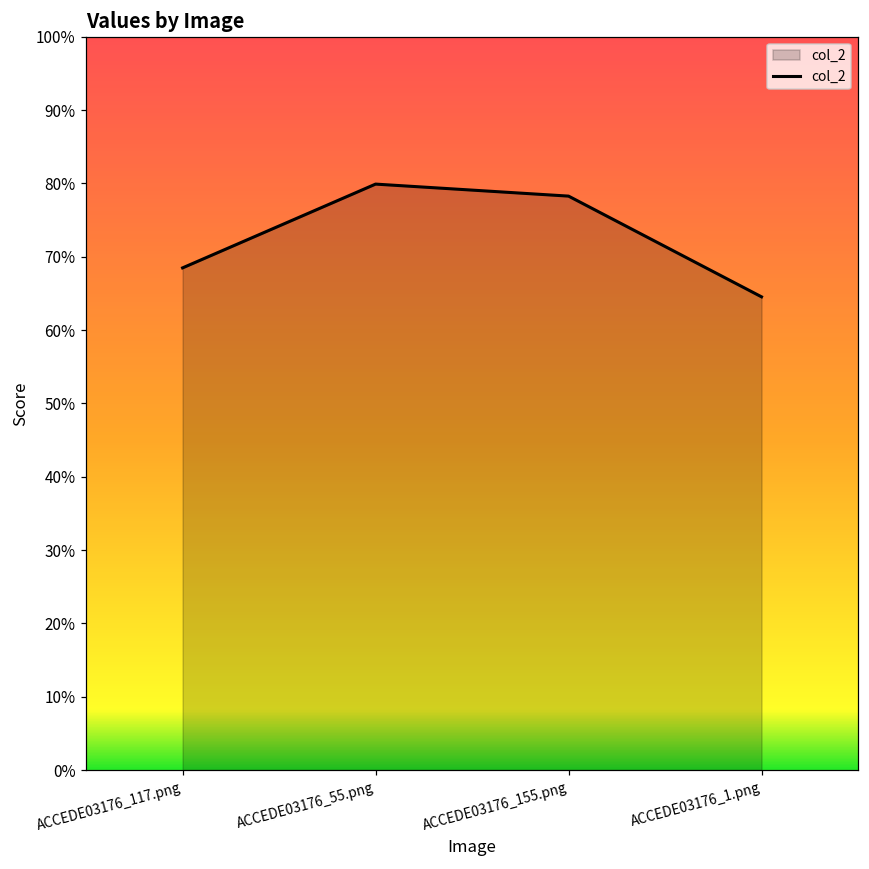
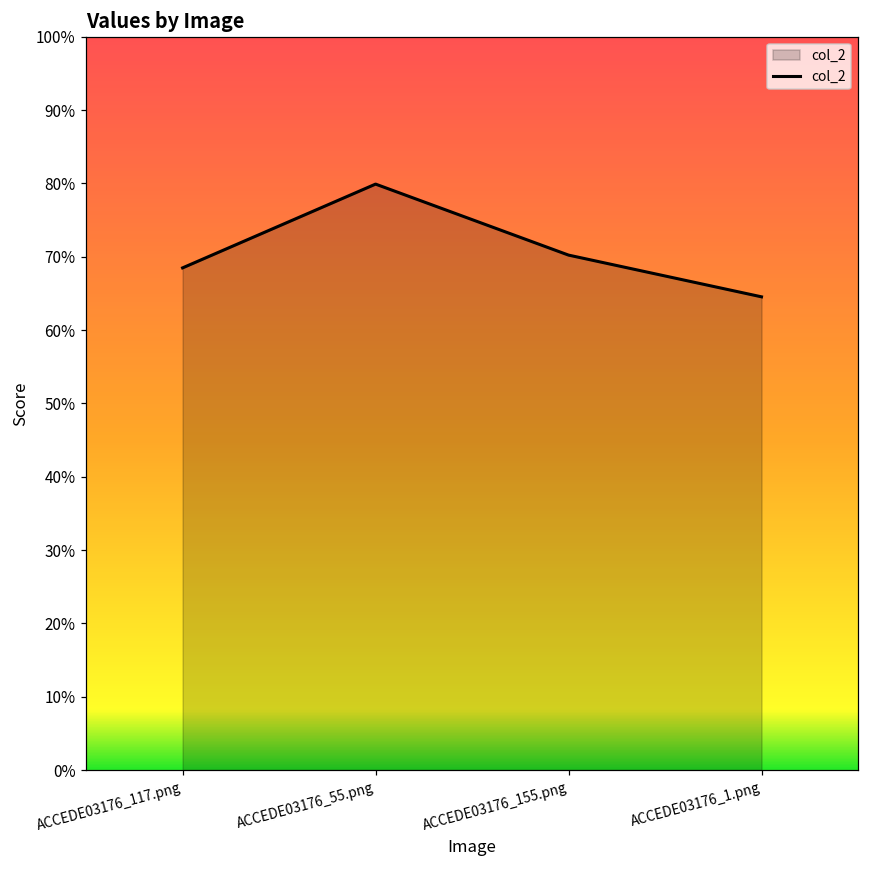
  {
    "ACCEDE03176_117.png": "68%",
    "ACCEDE03176_55.png": "80%",
-   "ACCEDE03176_155.png": "78%",
+   "ACCEDE03176_155.png": "70%",
    "ACCEDE03176_1.png": "65%"
  }
